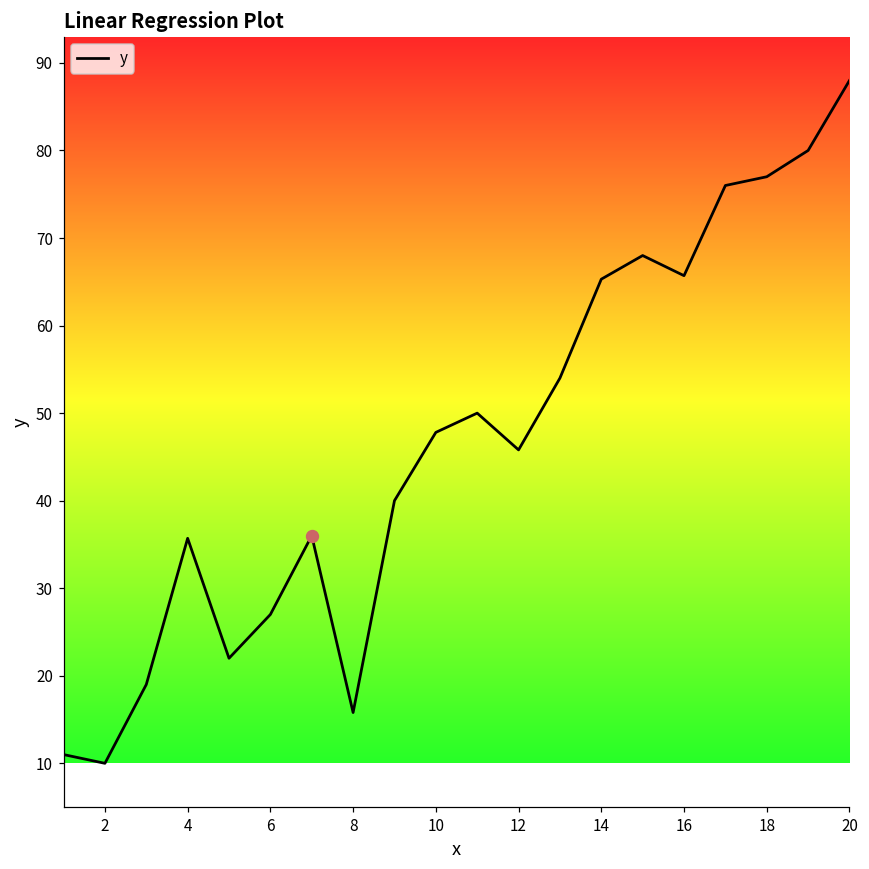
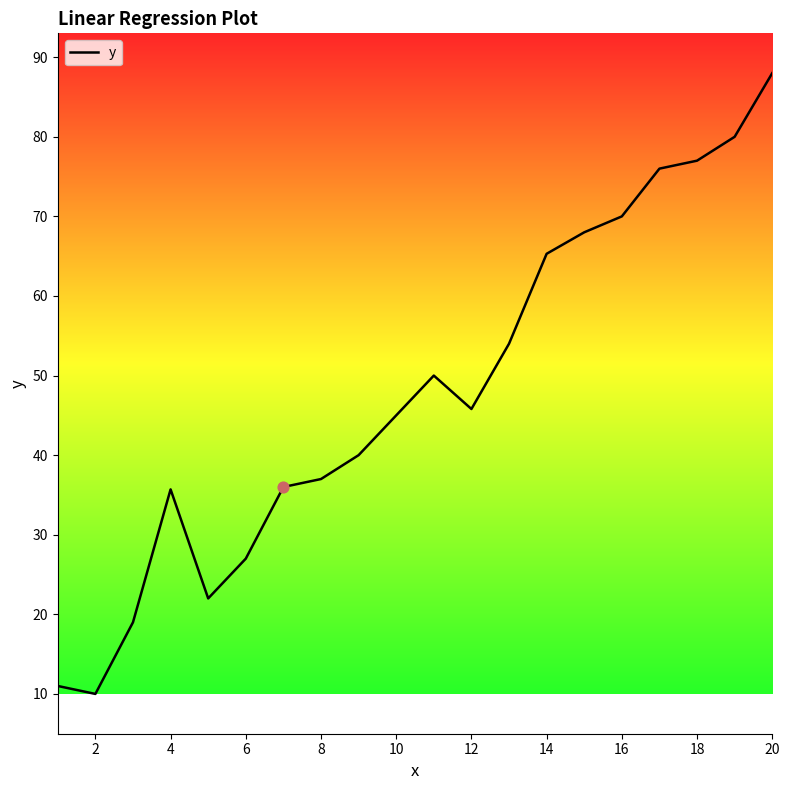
  {
    "y": {
      "2": 10,
      "4": 36,
      "6": 27,
-     "8": 16,
-     "10": 48,
+     "8": 37,
+     "10": 45,
      "12": 46,
      "14": 65,
-     "16": 66,
+     "16": 70,
      "18": 77,
      "20": 88
    }
  }
